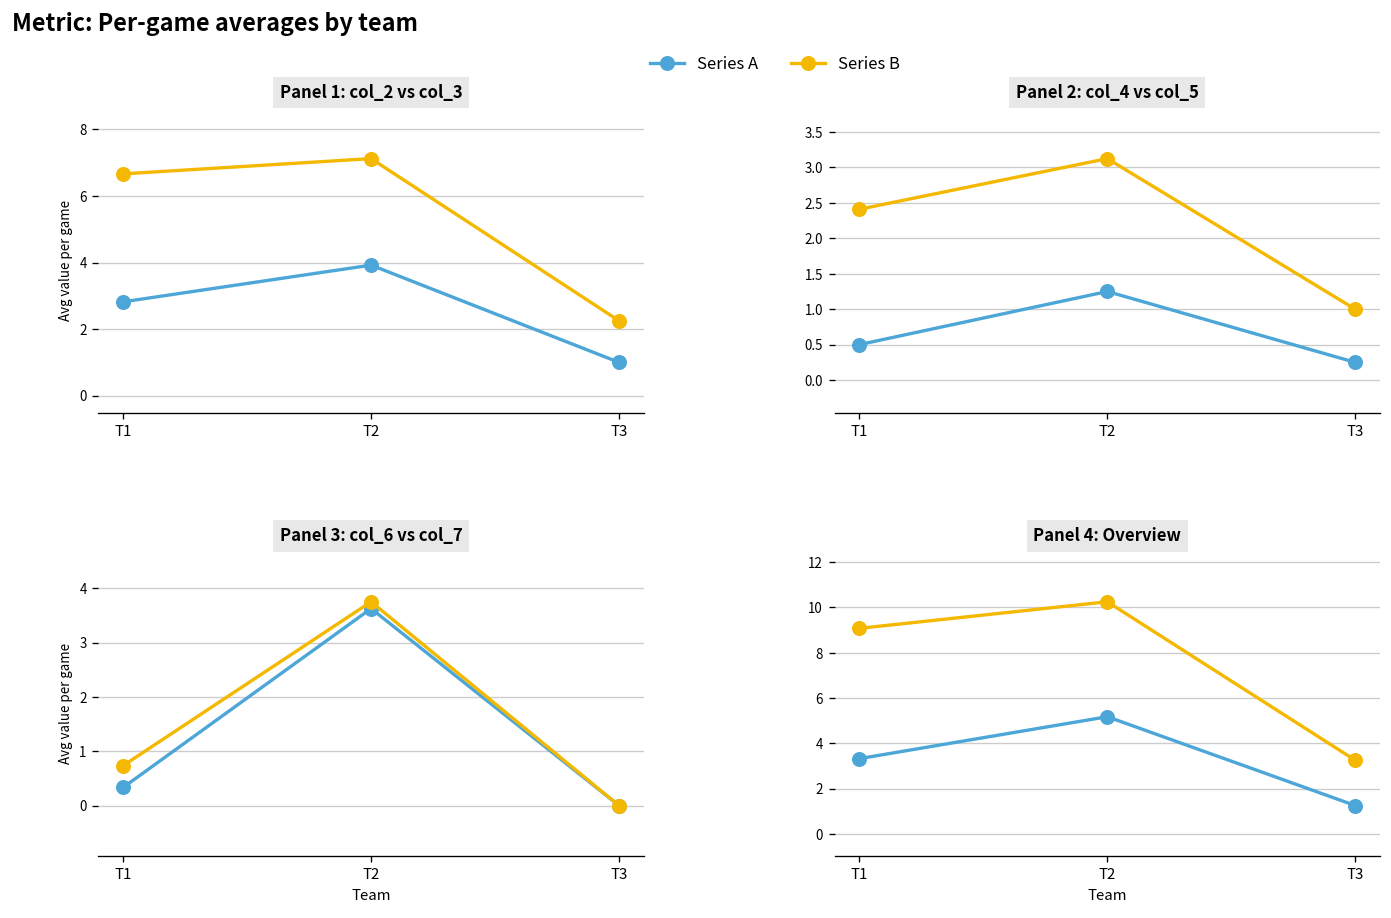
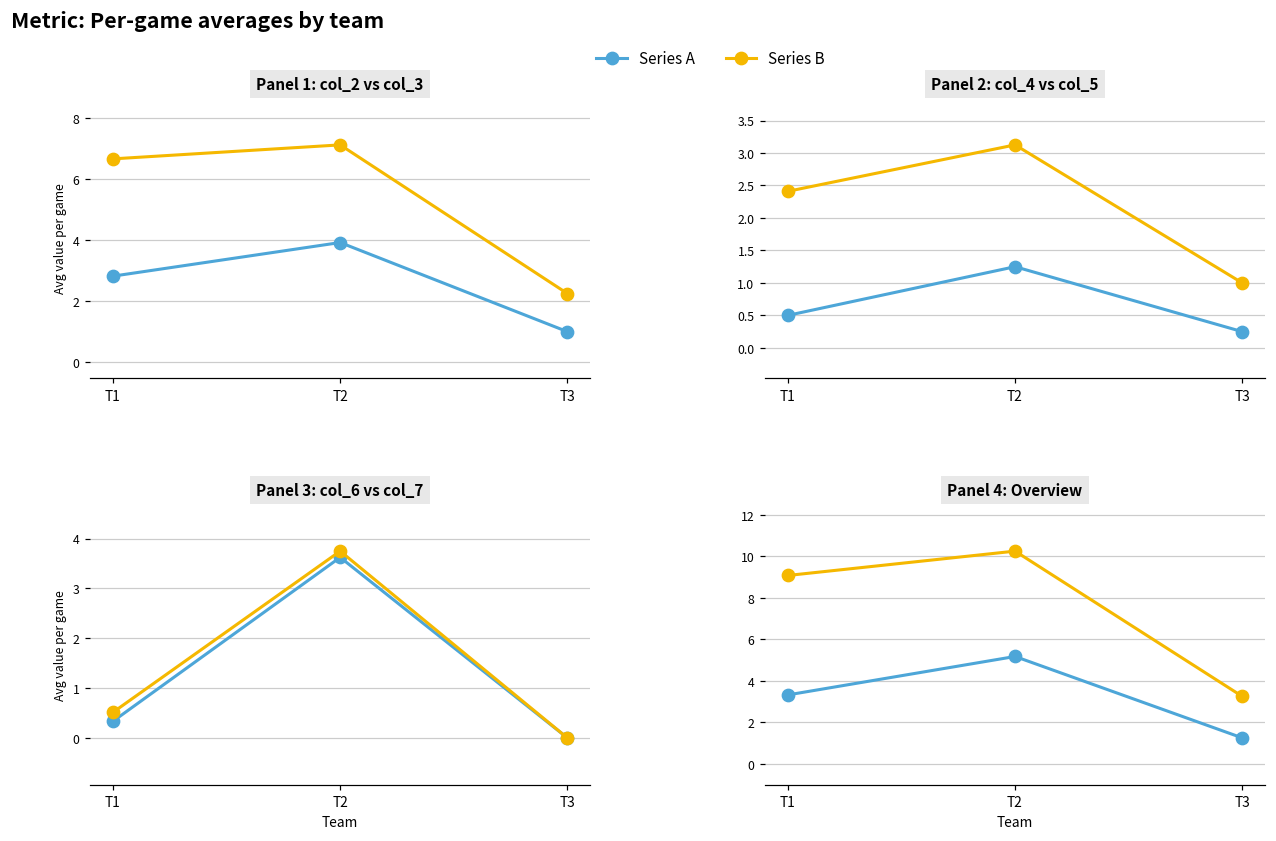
  {
    "Panel 1: col_2 vs col_3": {
      "Series A": {
        "T1": 2.8,
        "T2": 3.9,
        "T3": 1.0
      },
      "Series B": {
        "T1": 6.7,
        "T2": 7.1,
        "T3": 2.3
      }
    },
    "Panel 2: col_4 vs col_5": {
      "Series A": {
        "T1": 0.5,
        "T2": 1.3,
        "T3": 0.3
      },
      "Series B": {
        "T1": 2.4,
        "T2": 3.1,
        "T3": 1.0
      }
    },
    "Panel 3: col_6 vs col_7": {
      "Series A": {
        "T1": 0.3,
        "T2": 3.6
      },
      "Series B": {
-       "T1": 0.7,
+       "T1": 0.5,
        "T2": 3.8
      }
    },
    "Panel 4: Overview": {
      "Series A": {
        "T1": 3.3,
        "T2": 5.2,
        "T3": 1.3
      },
      "Series B": {
        "T1": 9.1,
        "T2": 10.3,
        "T3": 3.3
      }
    }
  }
